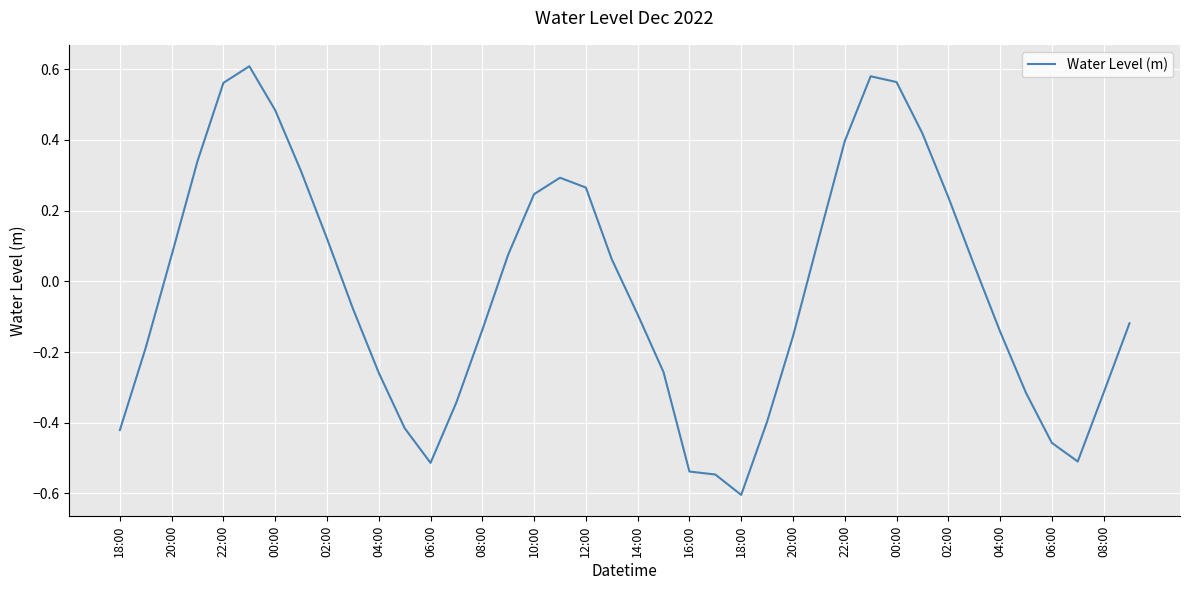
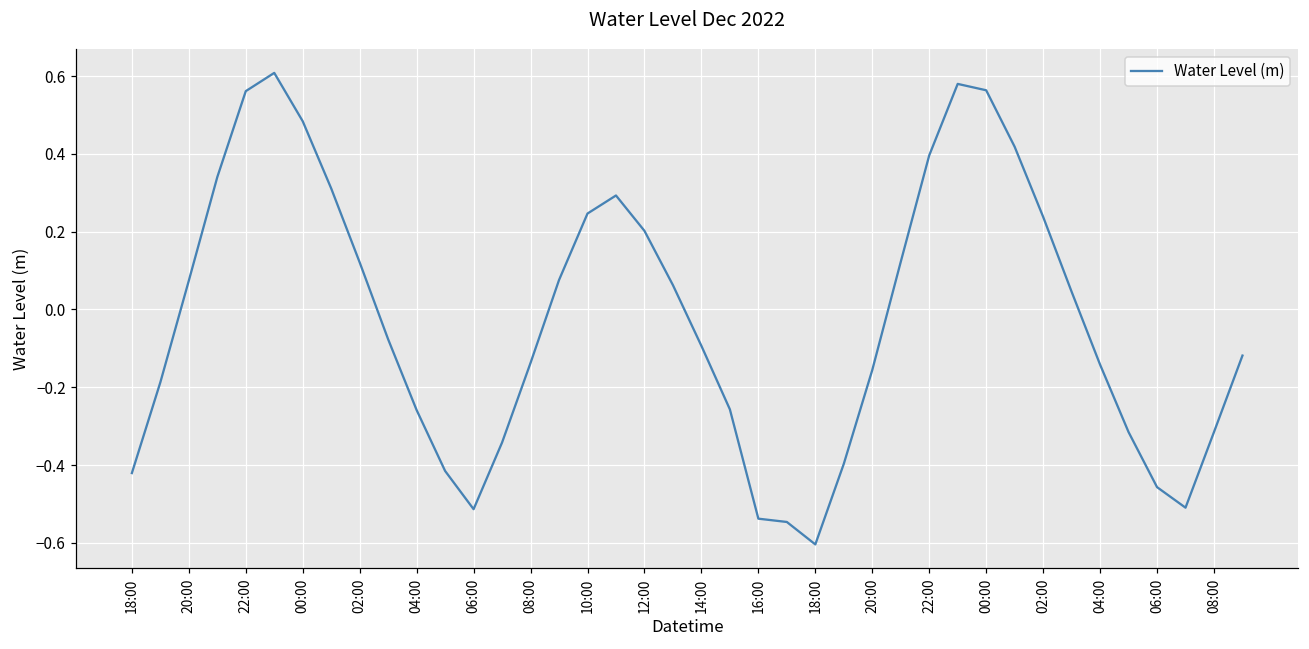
  {
    "10:00": 0.25,
-   "12:00": 0.27,
+   "12:00": 0.20,
    "14:00": -0.09,
    "16:00": -0.54
  }
